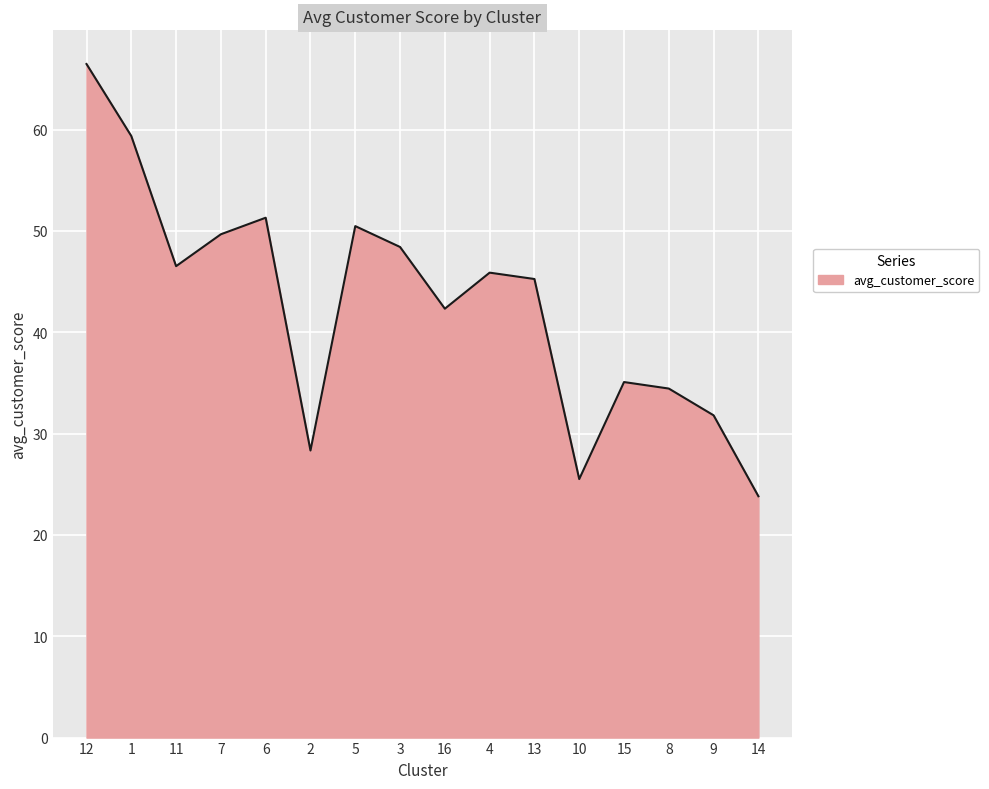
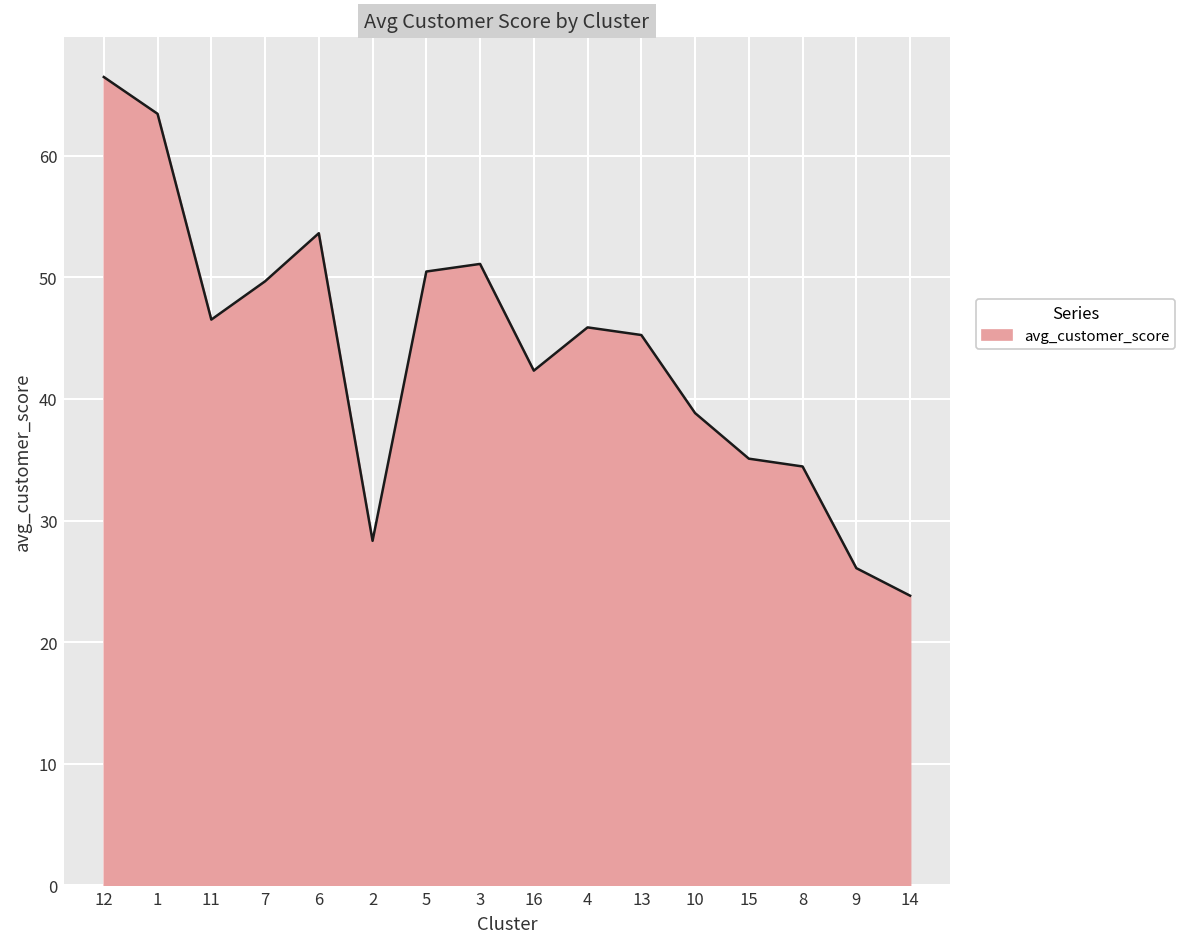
  {
    "12": 66.5,
-   "1": 59.4,
+   "1": 63.5,
    "11": 46.5,
    "7": 49.7,
-   "6": 51.3,
+   "6": 53.6,
    "2": 28.3,
    "5": 50.5,
-   "3": 48.4,
+   "3": 51.1,
    "16": 42.3,
    "4": 45.9,
    "13": 45.3,
-   "10": 25.5,
+   "10": 38.8,
    "15": 35.1,
    "8": 34.4,
-   "9": 31.8,
+   "9": 26.1,
    "14": 23.8
  }
